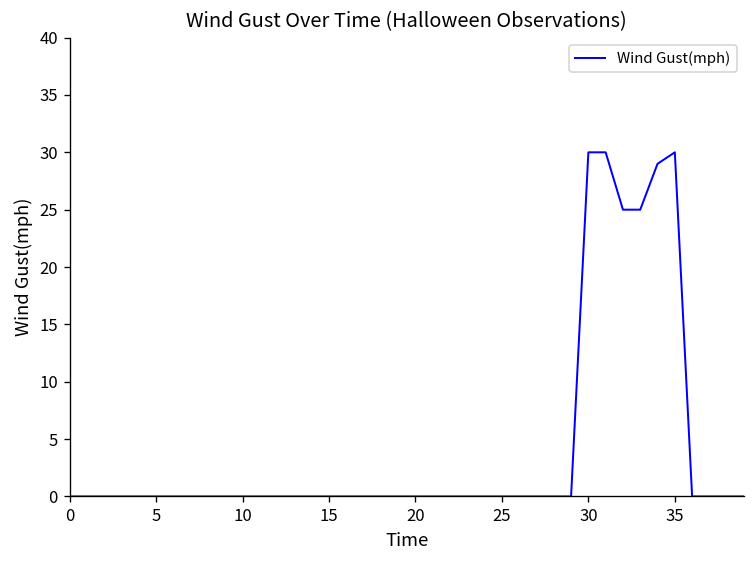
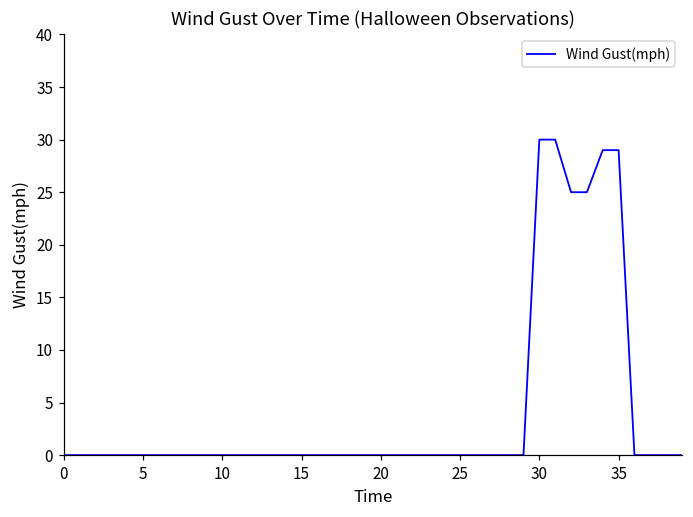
  {
    "0": 0,
    "5": 0,
    "10": 0,
    "15": 0,
    "20": 0,
    "25": 0,
    "30": 30,
-   "35": 30
+   "35": 29
  }
